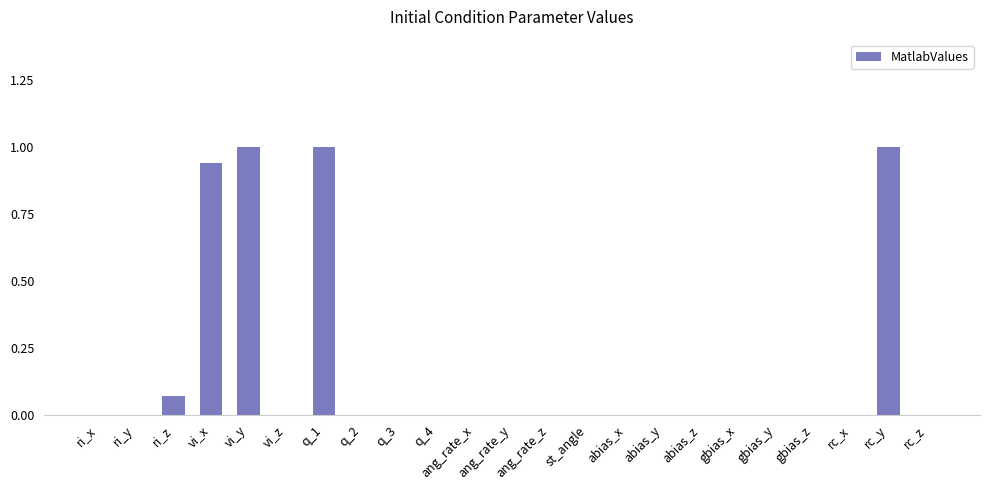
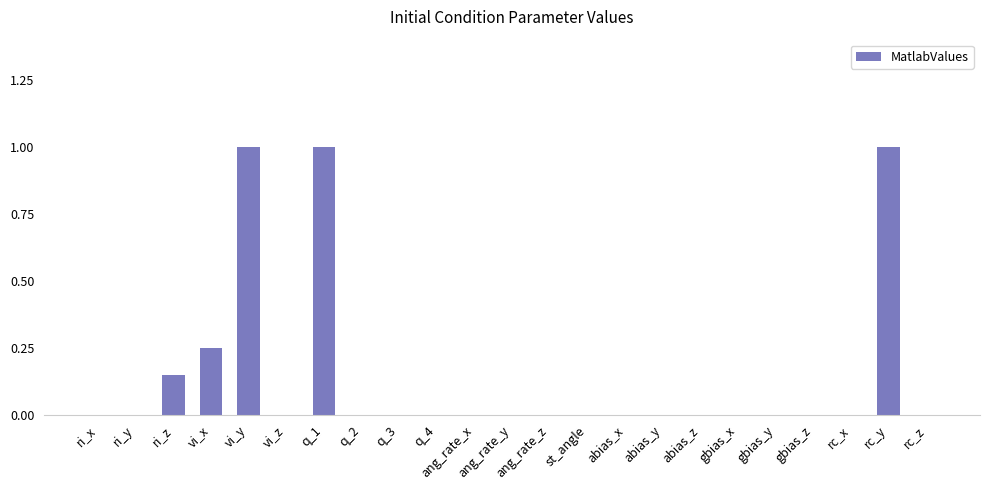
  {
    "ri_x": 0.00,
    "ri_y": 0.00,
-   "ri_z": 0.07,
-   "vi_x": 0.94,
+   "ri_z": 0.15,
+   "vi_x": 0.25,
    "vi_y": 1.00,
    "vi_z": 0.00,
    "q_1": 1.00,
    "q_2": 0.00,
    "q_3": 0.00,
    "q_4": 0.00,
    "ang_rate_x": 0.00,
    "ang_rate_y": 0.00,
    "ang_rate_z": 0.00,
    "st_angle": 0.00,
    "abias_x": 0.00,
    "abias_y": 0.00,
    "abias_z": 0.00,
    "gbias_x": 0.00,
    "gbias_y": 0.00,
    "gbias_z": 0.00,
    "rc_x": 0.00,
    "rc_y": 1.00,
    "rc_z": 0.00
  }
